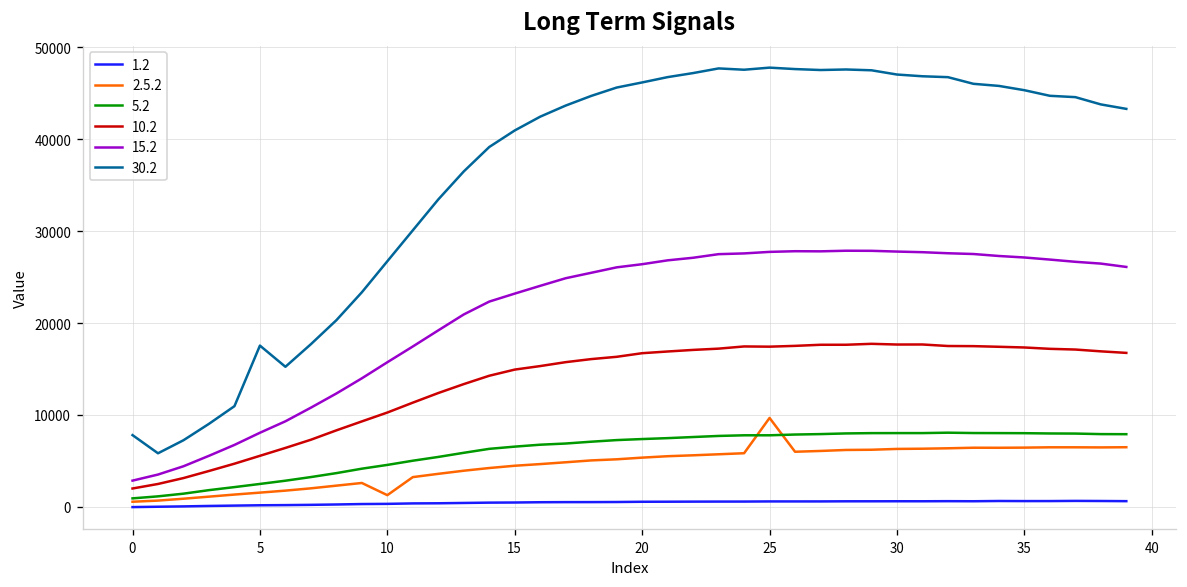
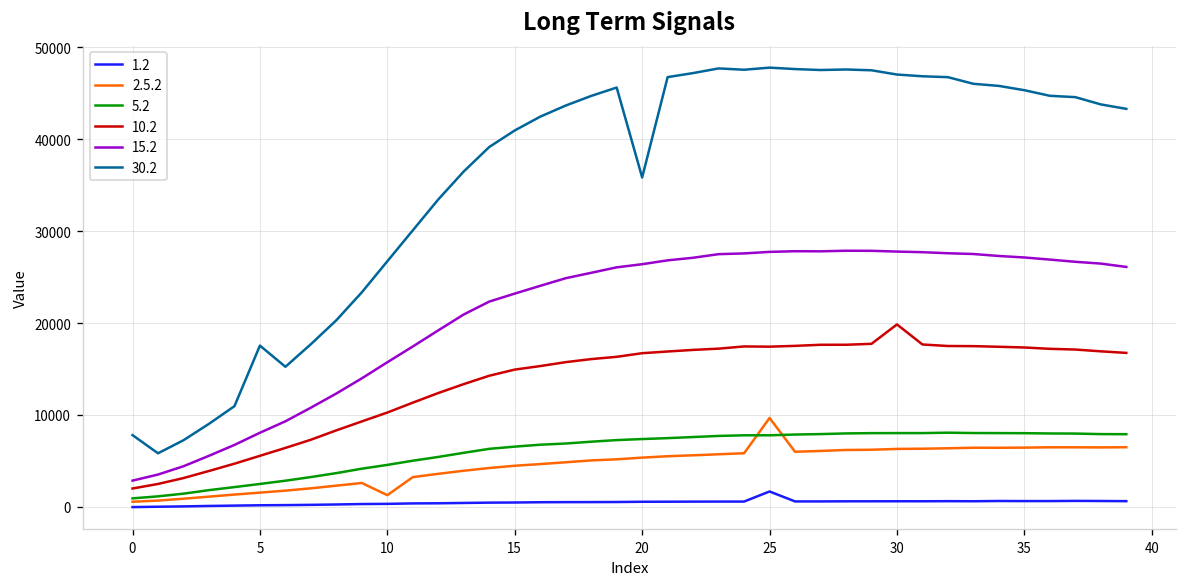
  {
    "1.2": {
      "0": 0,
      "5": 0,
      "10": 0,
      "15": 0,
      "20": 1000,
-     "25": 1000,
+     "25": 2000,
      "30": 1000,
      "35": 1000
    },
    "2.5.2": {
      "0": 1000,
      "5": 2000,
      "10": 1000,
      "15": 4000,
      "20": 5000,
      "25": 10000,
      "30": 6000,
      "35": 6000
    },
    "5.2": {
      "0": 1000,
      "5": 2000,
      "10": 5000,
      "15": 7000,
      "20": 7000,
      "25": 8000,
      "30": 8000,
      "35": 8000
    },
    "10.2": {
      "0": 2000,
      "5": 6000,
      "10": 10000,
      "15": 15000,
      "20": 17000,
      "25": 17000,
-     "30": 18000,
+     "30": 20000,
      "35": 17000
    },
    "15.2": {
      "0": 3000,
      "5": 8000,
      "10": 16000,
      "15": 23000,
      "20": 26000,
      "25": 28000,
      "30": 28000,
      "35": 27000
    },
    "30.2": {
      "0": 8000,
      "5": 18000,
      "10": 27000,
      "15": 41000,
-     "20": 46000,
+     "20": 36000,
      "25": 48000,
      "30": 47000,
      "35": 45000
    }
  }
